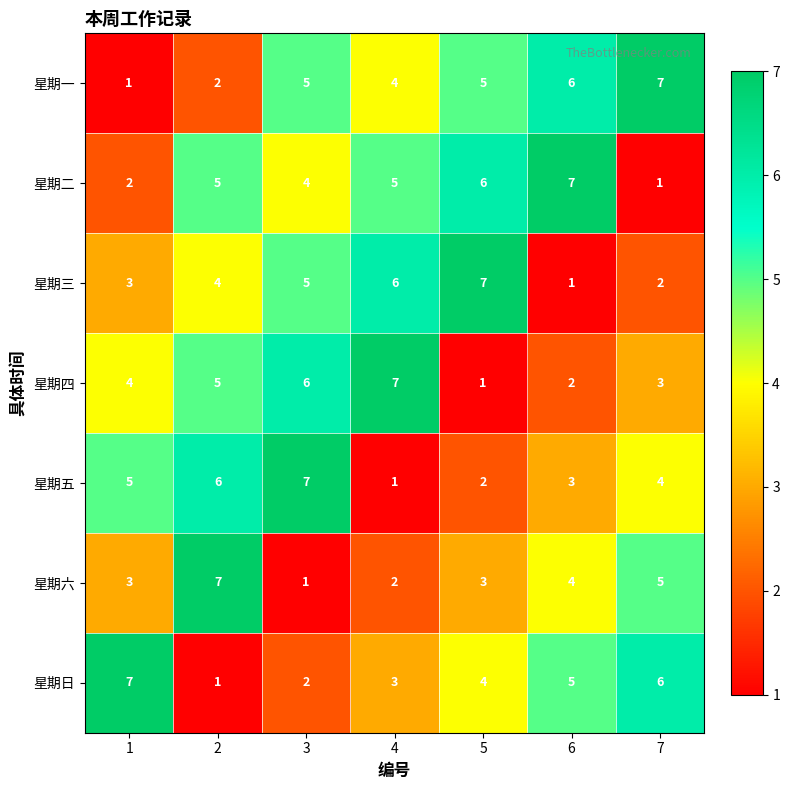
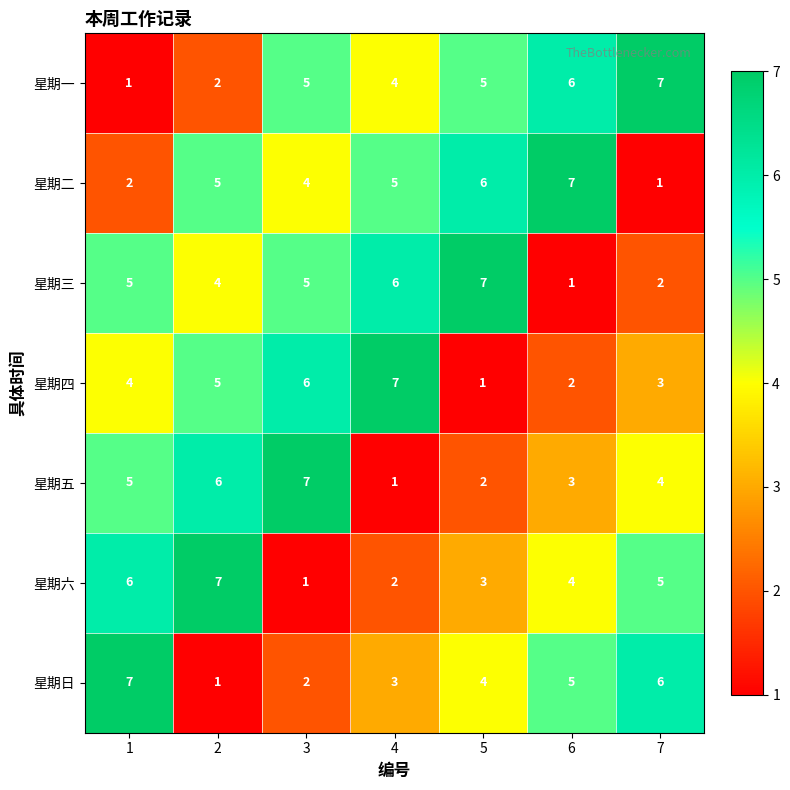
  {
    "星期一": {
      "1": 1,
      "2": 2,
      "3": 5,
      "4": 4,
      "5": 5,
      "6": 6
    },
    "星期二": {
      "1": 2,
      "2": 5,
      "3": 4,
      "4": 5,
      "5": 6,
      "6": 7,
      "7": 1
    },
    "星期三": {
-     "1": 3,
+     "1": 5,
      "2": 4,
      "3": 5,
      "4": 6,
      "5": 7,
      "6": 1,
      "7": 2
    },
    "星期四": {
      "1": 4,
      "2": 5,
      "3": 6,
      "4": 7,
      "5": 1,
      "6": 2,
      "7": 3
    },
    "星期五": {
      "1": 5,
      "2": 6,
      "3": 7,
      "4": 1,
      "5": 2,
      "6": 3,
      "7": 4
    },
    "星期六": {
-     "1": 3,
+     "1": 6,
      "2": 7,
      "3": 1,
      "4": 2,
      "5": 3,
      "6": 4,
      "7": 5
    },
    "星期日": {
      "1": 7,
      "2": 1,
      "3": 2,
      "4": 3,
      "5": 4,
      "6": 5,
      "7": 6
    }
  }
